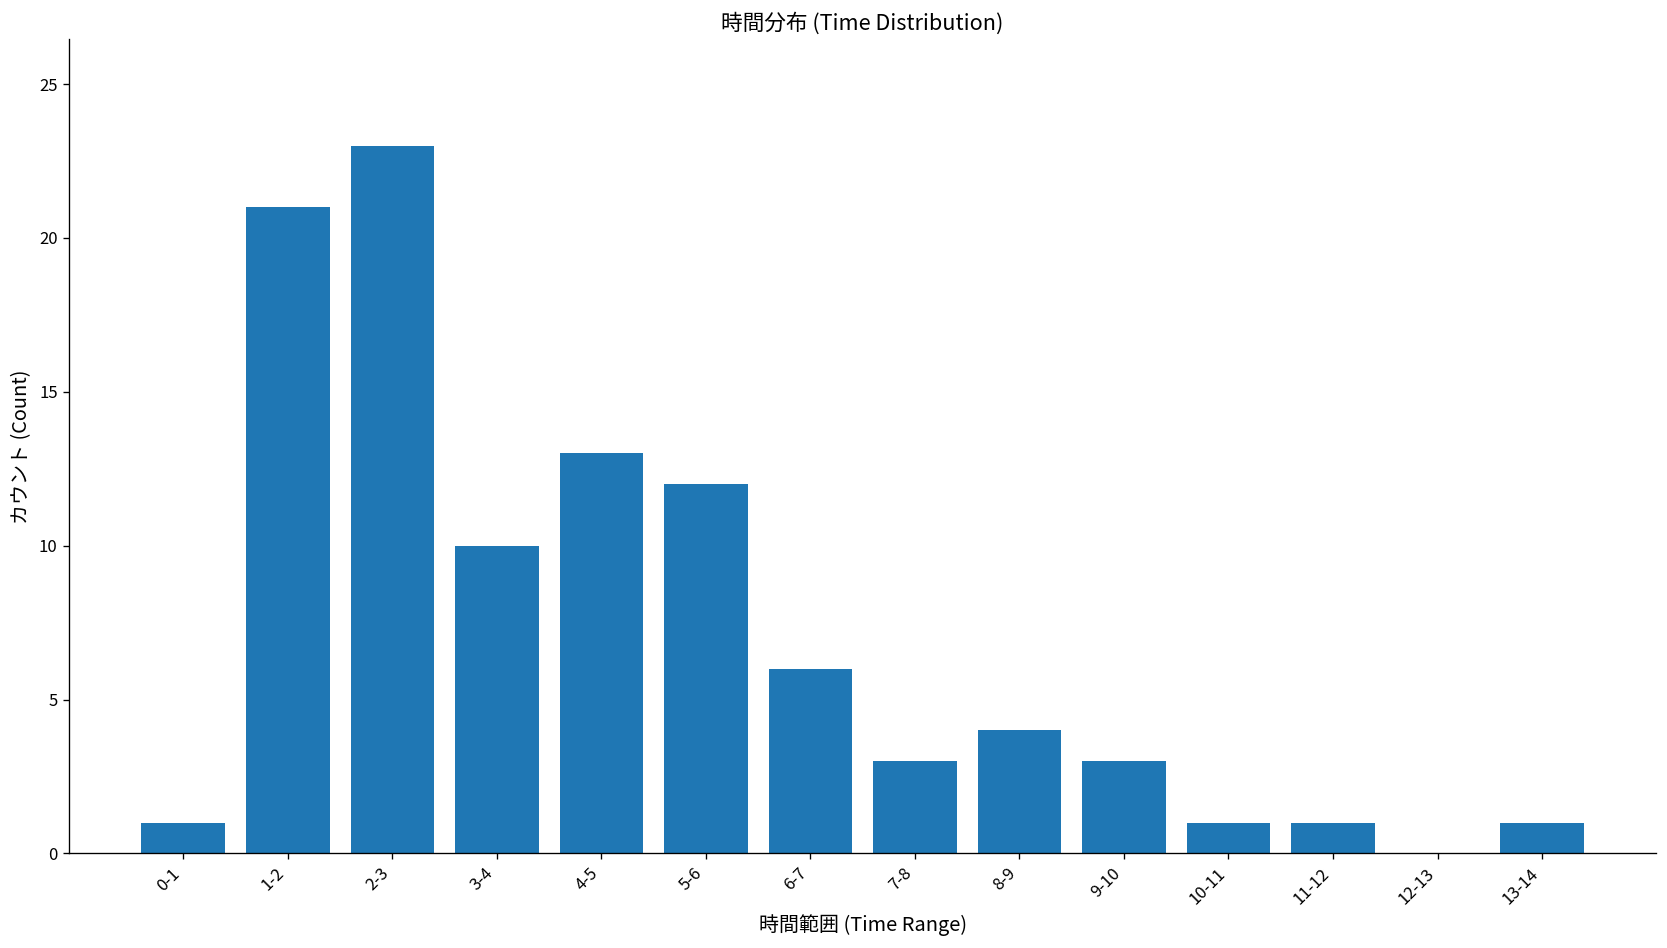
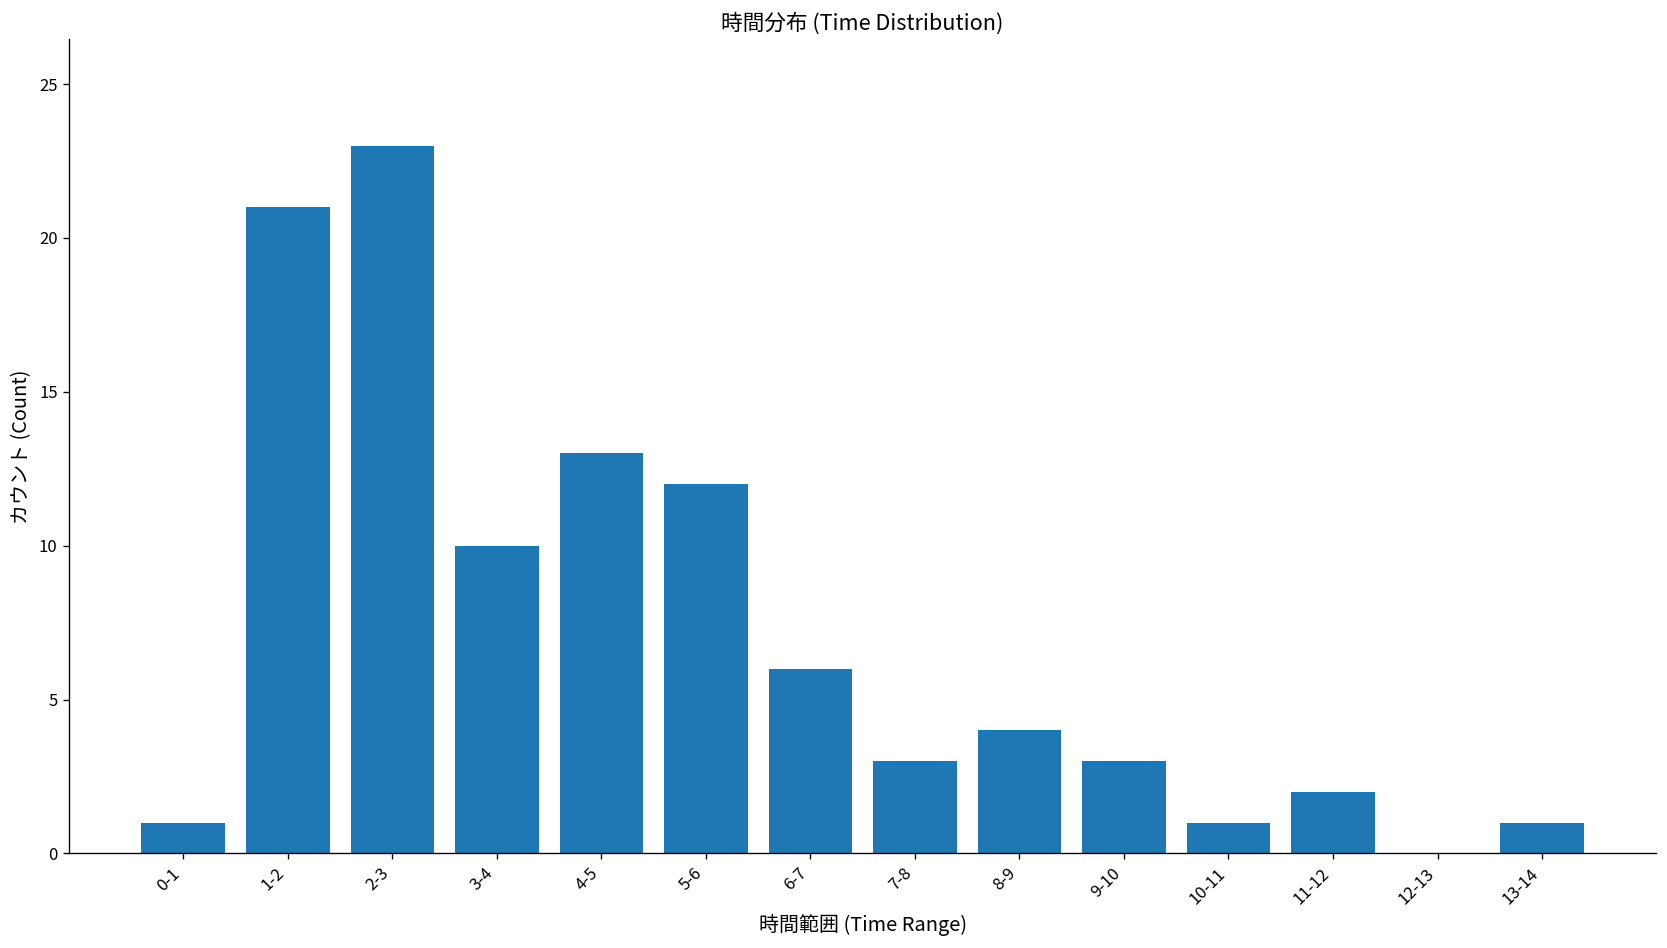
  {
    "0-1": 1,
    "1-2": 21,
    "2-3": 23,
    "3-4": 10,
    "4-5": 13,
    "5-6": 12,
    "6-7": 6,
    "7-8": 3,
    "8-9": 4,
    "9-10": 3,
    "10-11": 1,
-   "11-12": 1,
+   "11-12": 2,
    "12-13": 0,
    "13-14": 1
  }
